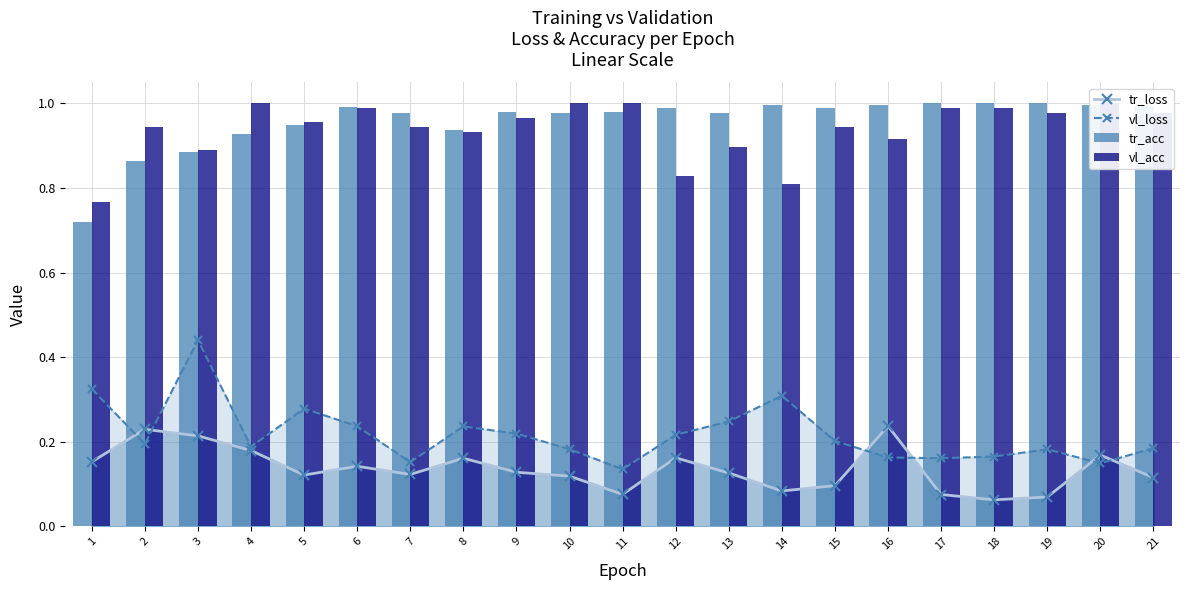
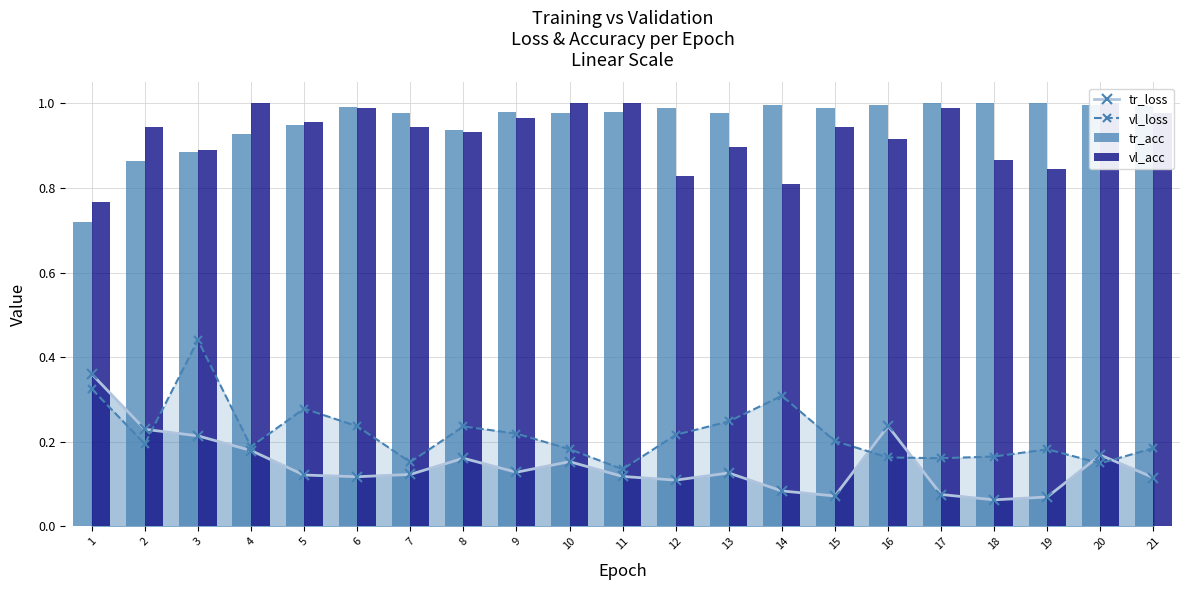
  {
    "tr_loss": {
-     "1": 0.15,
+     "1": 0.36,
      "2": 0.23,
      "3": 0.21,
      "4": 0.18,
      "5": 0.12,
-     "6": 0.14,
+     "6": 0.12,
      "7": 0.12,
      "8": 0.16,
      "9": 0.13,
-     "10": 0.12,
-     "11": 0.08,
-     "12": 0.16,
+     "10": 0.15,
+     "11": 0.12,
+     "12": 0.11,
      "13": 0.13,
      "14": 0.08,
-     "15": 0.10,
+     "15": 0.07,
      "16": 0.24,
      "17": 0.08,
      "18": 0.06,
      "19": 0.07,
      "20": 0.17,
      "21": 0.12
    },
    "vl_acc": {
      "1": 0.77,
      "2": 0.94,
      "3": 0.89,
      "4": 1.00,
      "5": 0.96,
      "6": 0.99,
      "7": 0.94,
      "8": 0.93,
      "9": 0.97,
      "10": 1.00,
      "11": 1.00,
      "12": 0.83,
      "13": 0.90,
      "14": 0.81,
      "15": 0.94,
      "16": 0.92,
      "17": 0.99,
-     "18": 0.99,
-     "19": 0.98
+     "18": 0.87,
+     "19": 0.84
    }
  }
